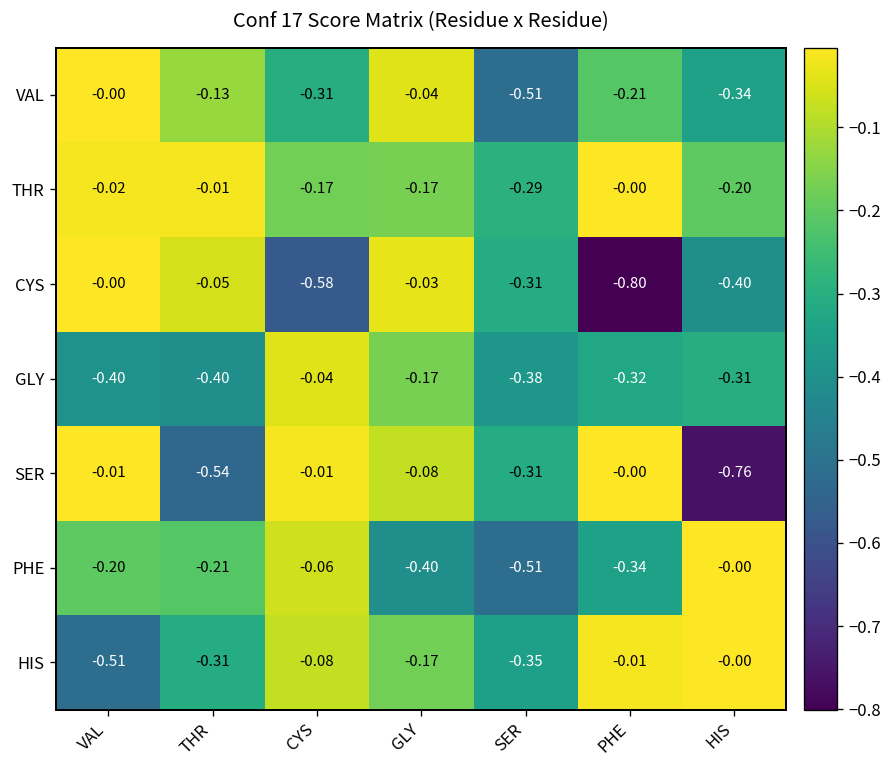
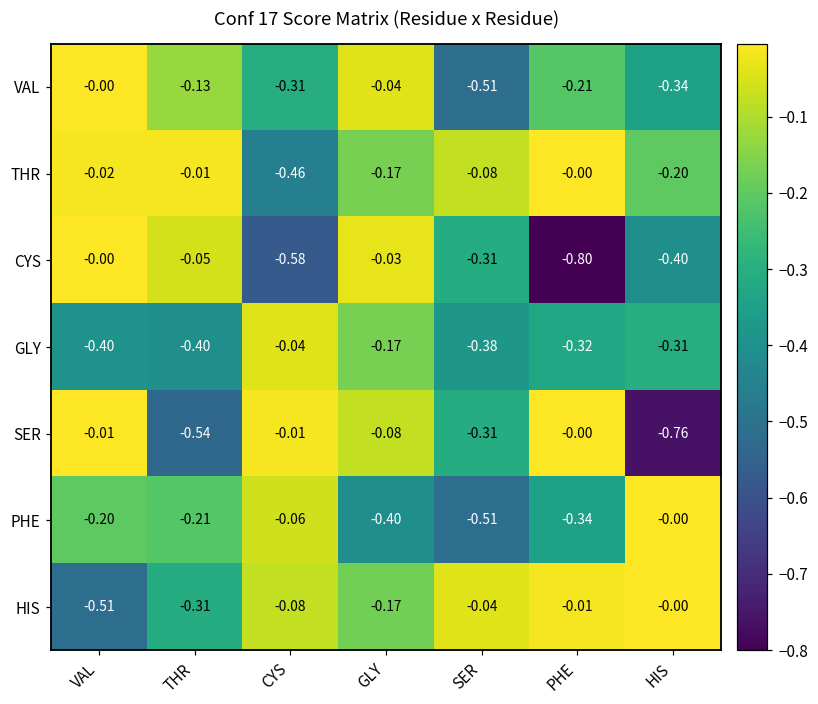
  {
    "VAL": {
      "VAL": -0.00,
      "THR": -0.13,
      "CYS": -0.31,
      "GLY": -0.04,
      "SER": -0.51,
      "PHE": -0.21,
      "HIS": -0.34
    },
    "THR": {
      "VAL": -0.02,
      "THR": -0.01,
-     "CYS": -0.17,
+     "CYS": -0.46,
      "GLY": -0.17,
-     "SER": -0.29,
+     "SER": -0.08,
      "PHE": -0.00,
      "HIS": -0.20
    },
    "CYS": {
      "VAL": -0.00,
      "THR": -0.05,
      "CYS": -0.58,
      "GLY": -0.03,
      "SER": -0.31,
      "PHE": -0.80,
      "HIS": -0.40
    },
    "GLY": {
      "VAL": -0.40,
      "THR": -0.40,
      "CYS": -0.04,
      "GLY": -0.17,
      "SER": -0.38,
      "PHE": -0.32,
      "HIS": -0.31
    },
    "SER": {
      "VAL": -0.01,
      "THR": -0.54,
      "CYS": -0.01,
      "GLY": -0.08,
      "SER": -0.31,
      "PHE": -0.00,
      "HIS": -0.76
    },
    "PHE": {
      "VAL": -0.20,
      "THR": -0.21,
      "CYS": -0.06,
      "GLY": -0.40,
      "SER": -0.51,
      "PHE": -0.34,
      "HIS": -0.00
    },
    "HIS": {
      "VAL": -0.51,
      "THR": -0.31,
      "CYS": -0.08,
      "GLY": -0.17,
-     "SER": -0.35,
+     "SER": -0.04,
      "PHE": -0.01,
      "HIS": -0.00
    }
  }
